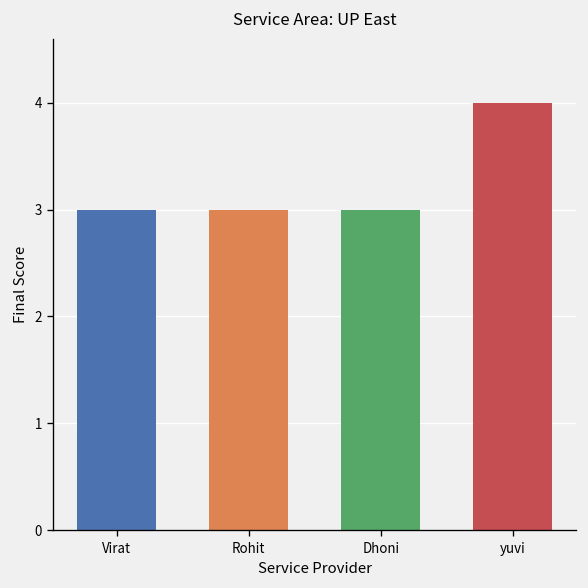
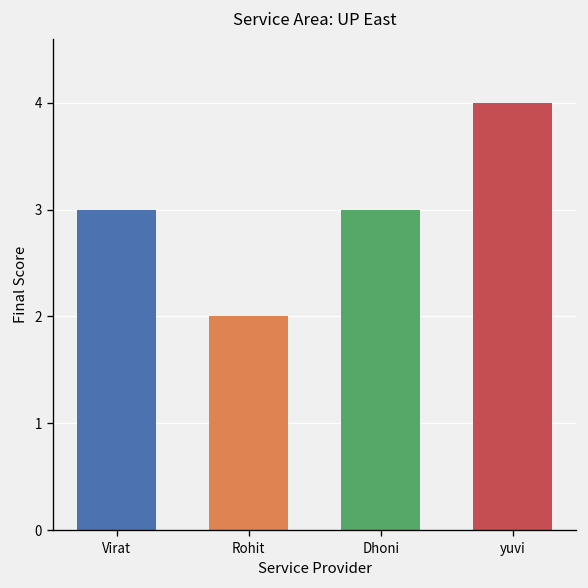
  {
    "Virat": 3,
-   "Rohit": 3,
+   "Rohit": 2,
    "Dhoni": 3,
    "yuvi": 4
  }
